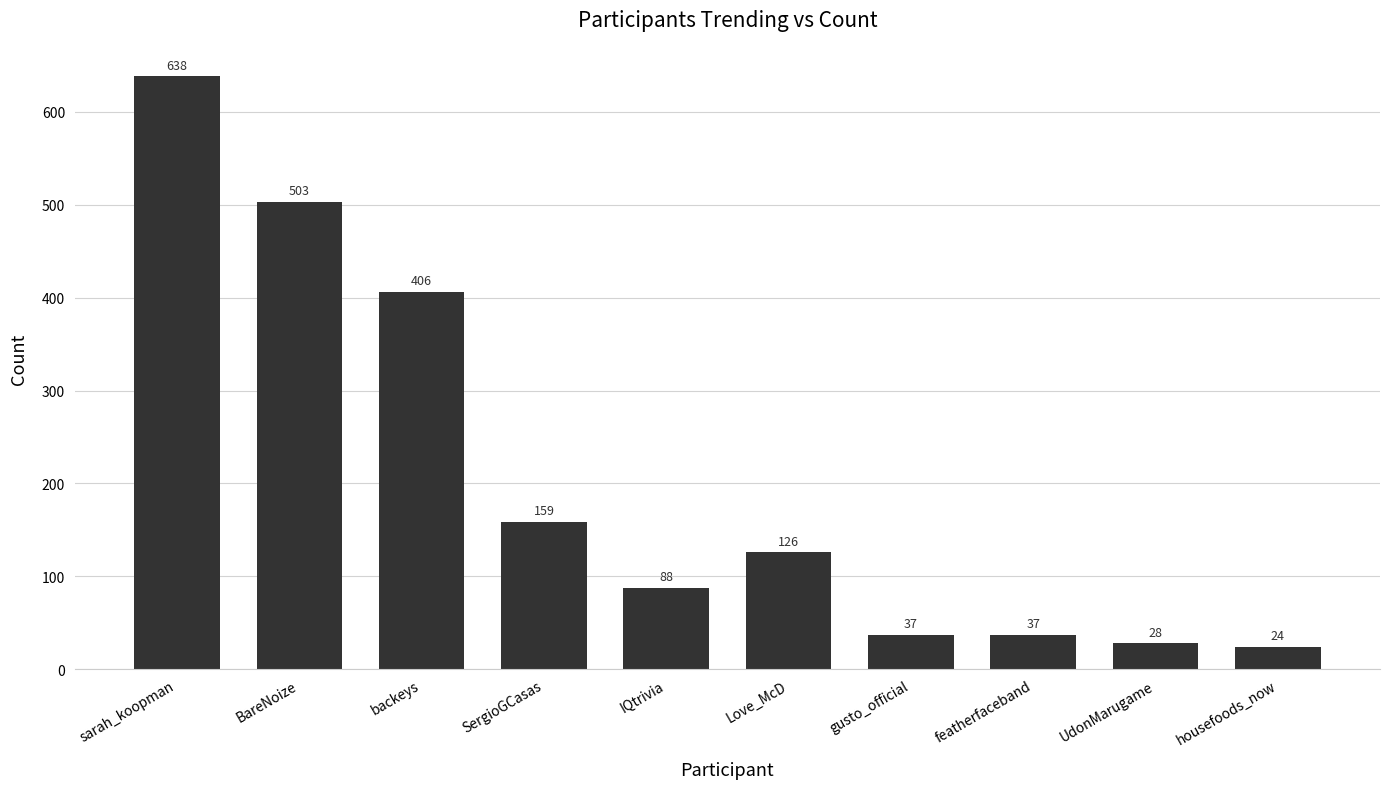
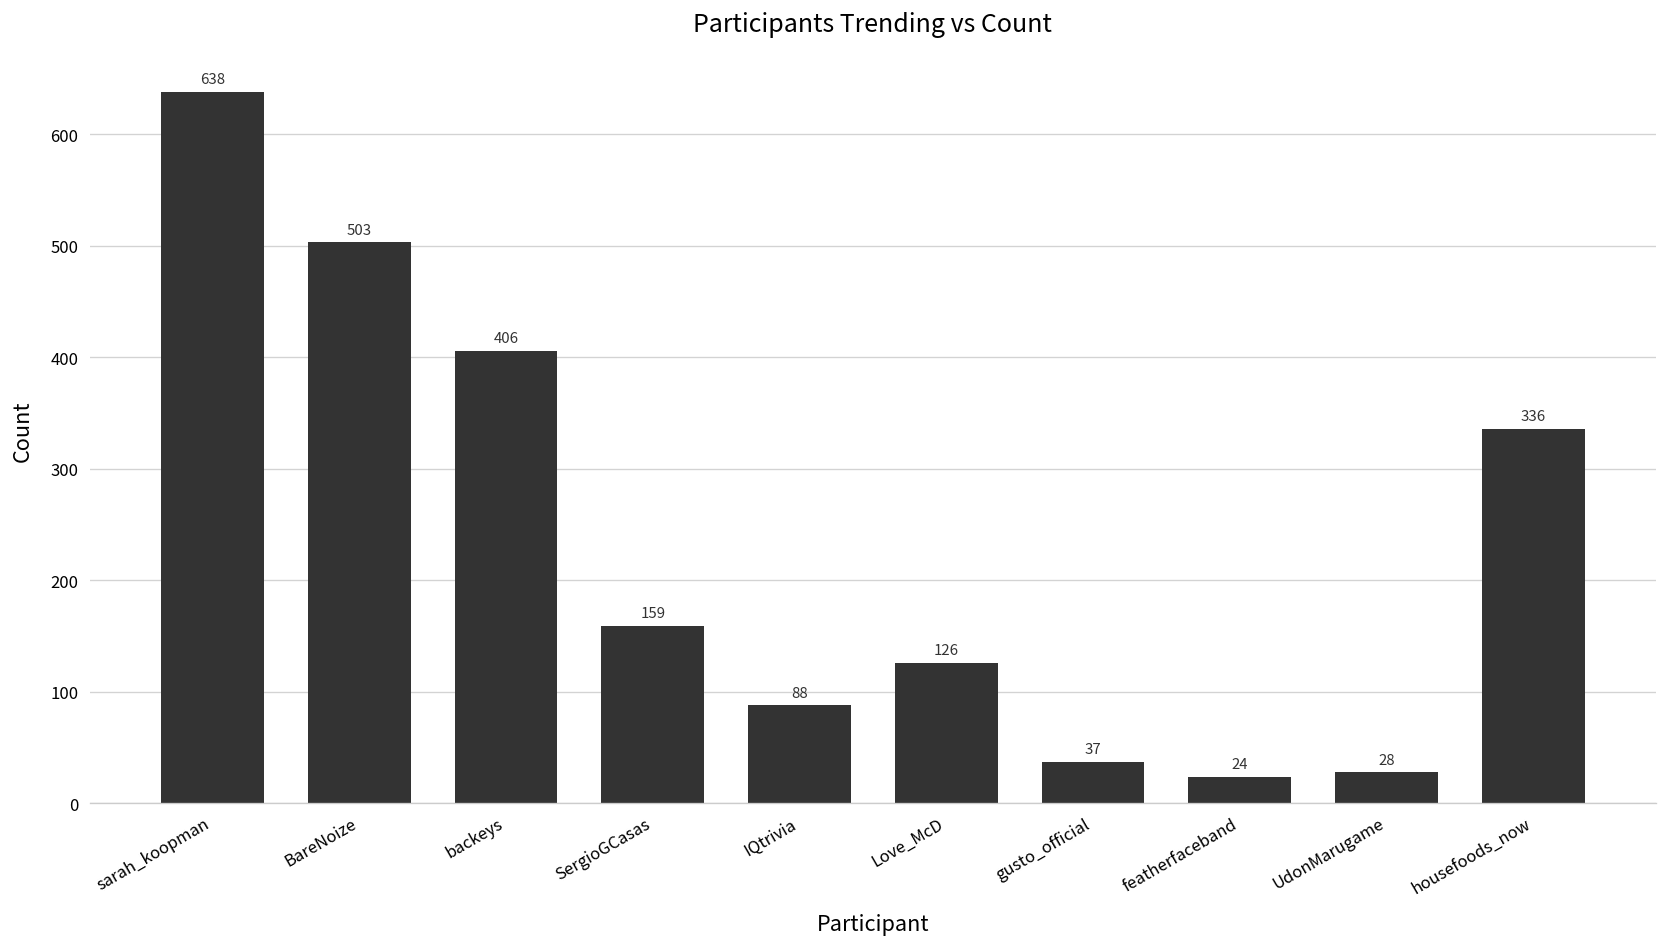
  {
    "sarah_koopman": 638,
    "BareNoize": 503,
    "backeys": 406,
    "SergioGCasas": 159,
    "IQtrivia": 88,
    "Love_McD": 126,
    "gusto_official": 37,
-   "featherfaceband": 37,
+   "featherfaceband": 24,
    "UdonMarugame": 28,
-   "housefoods_now": 24
+   "housefoods_now": 336
  }
